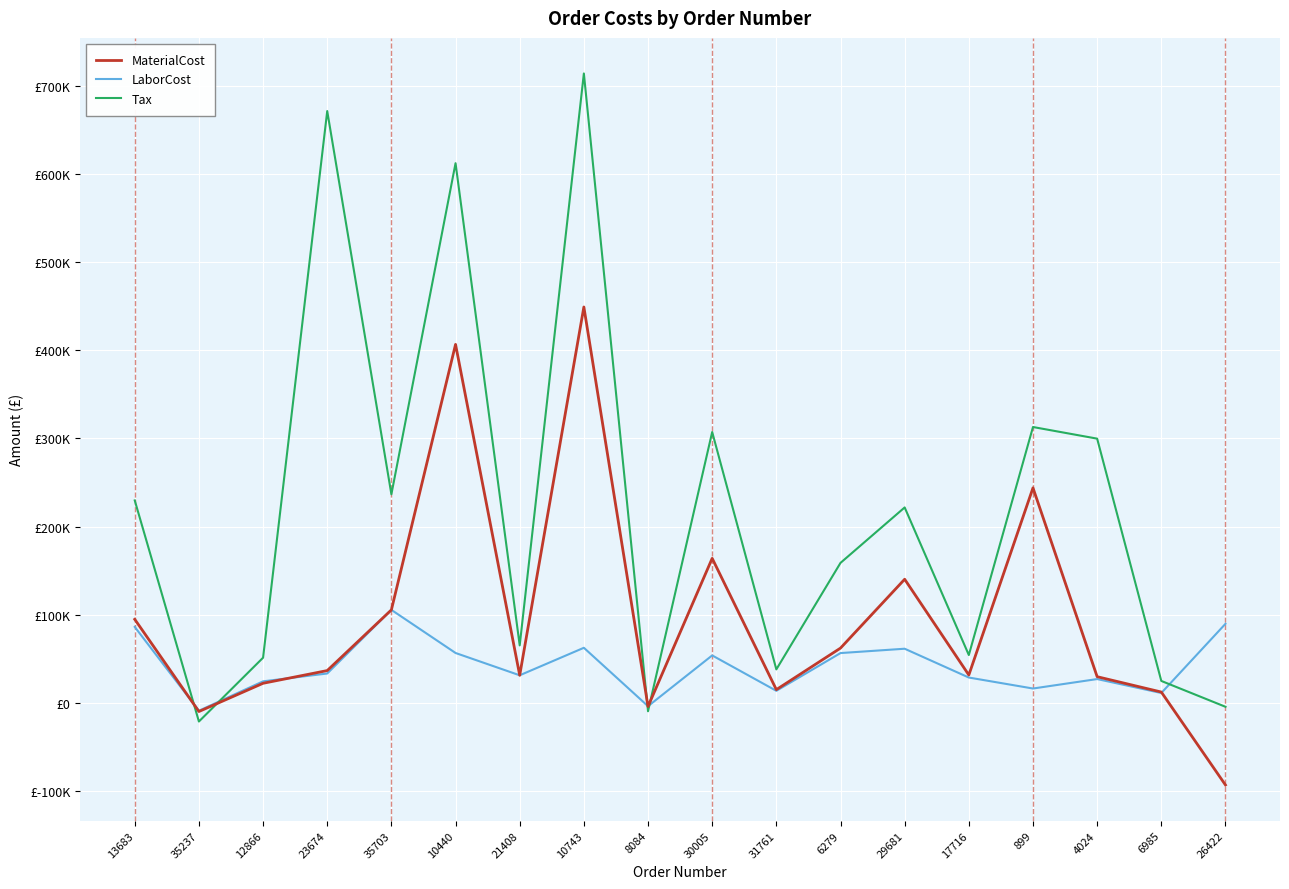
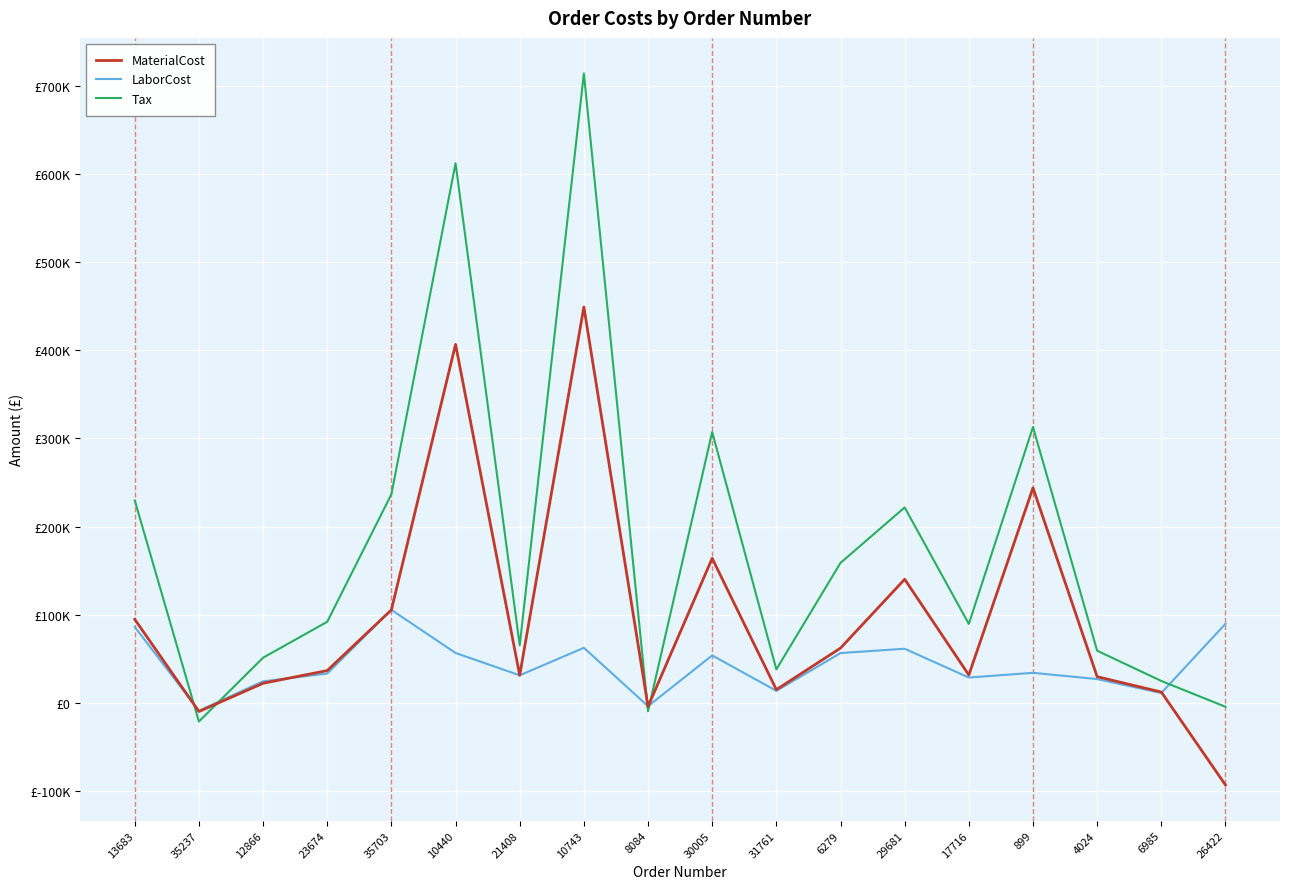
  {
    "MaterialCost": {
      "13683": "£90000",
      "23674": "£40000",
      "10440": "£410000",
      "10743": "£450000",
      "30005": "£160000",
      "6279": "£60000",
      "29681": "£140000",
      "899": "£240000",
      "26422": "£-90000"
    },
    "LaborCost": {
      "13683": "£90000",
      "23674": "£30000",
      "10440": "£60000",
      "10743": "£60000",
      "30005": "£50000",
      "6279": "£60000",
      "29681": "£60000",
-     "899": "£20000",
+     "899": "£30000",
      "26422": "£90000"
    },
    "Tax": {
      "13683": "£230000",
      "35237": "£-20000",
      "12866": "£50000",
-     "23674": "£670000",
+     "23674": "£90000",
      "35703": "£240000",
      "10440": "£610000",
      "21408": "£70000",
      "10743": "£710000",
      "8084": "£-10000",
      "30005": "£310000",
      "31761": "£40000",
      "6279": "£160000",
      "29681": "£220000",
-     "17716": "£50000",
+     "17716": "£90000",
      "899": "£310000",
-     "4024": "£300000",
+     "4024": "£60000",
      "6985": "£20000",
      "26422": "£0"
    }
  }
